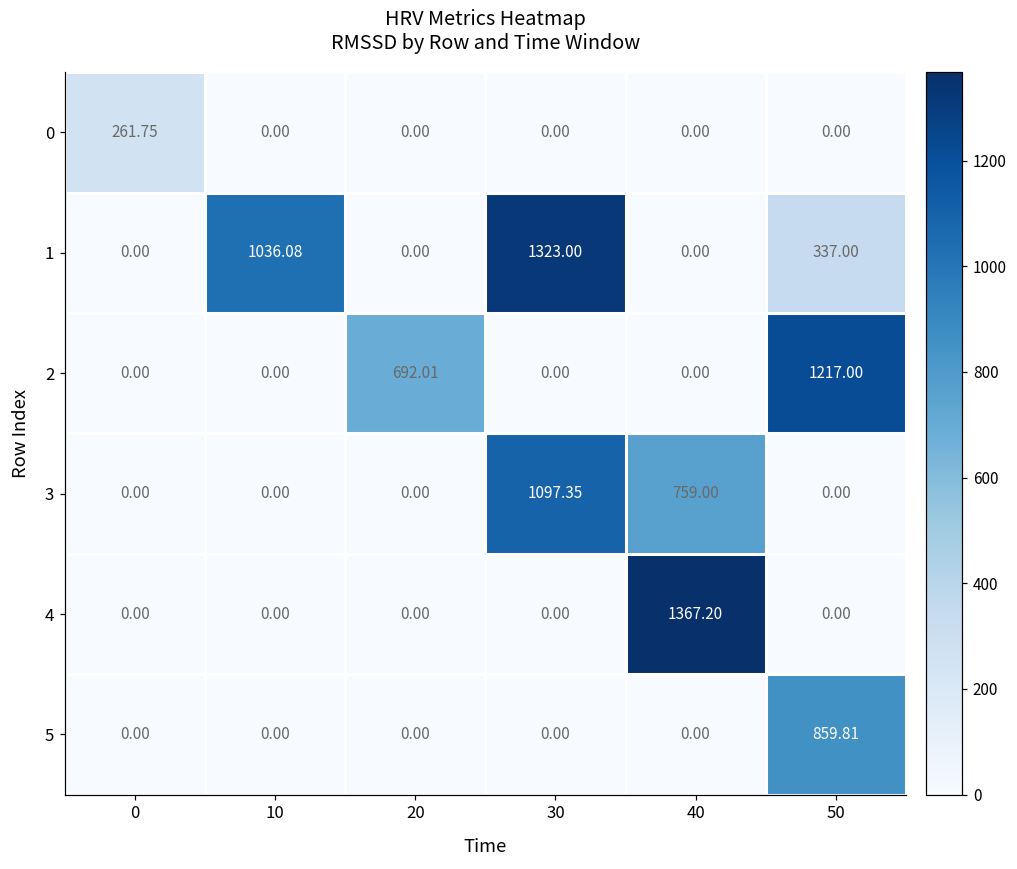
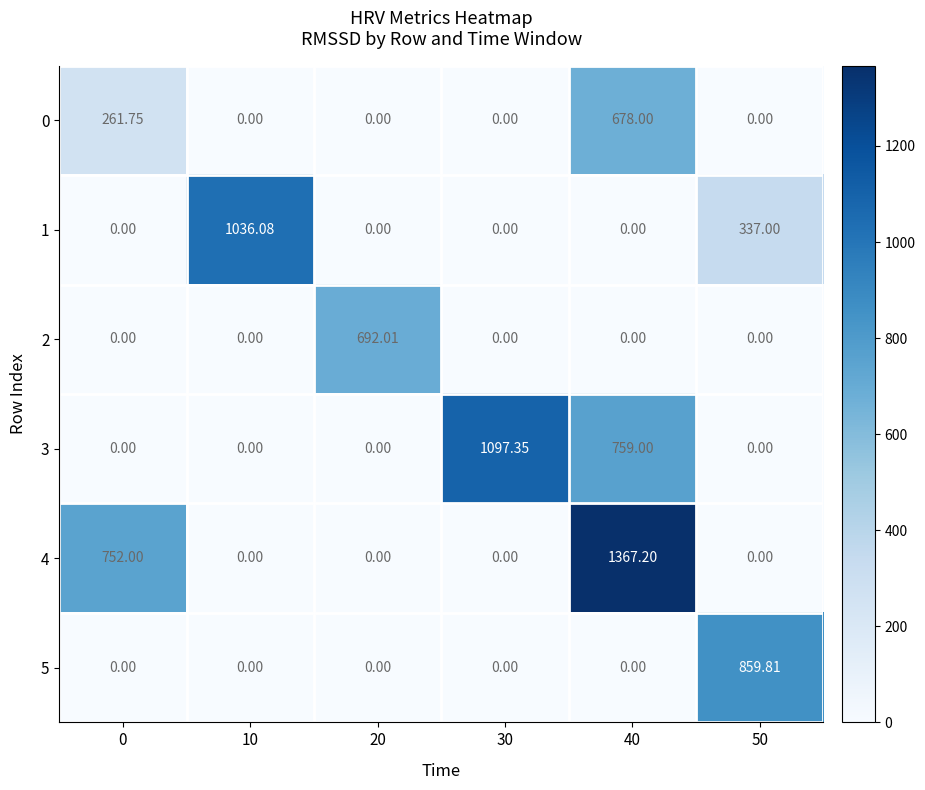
  {
    "0": {
      "0": 261.75,
      "10": 0.00,
      "20": 0.00,
      "30": 0.00,
-     "40": 0.00,
+     "40": 678.00,
      "50": 0.00
    },
    "1": {
      "0": 0.00,
      "10": 1036.08,
      "20": 0.00,
-     "30": 1323.00,
+     "30": 0.00,
      "40": 0.00,
      "50": 337.00
    },
    "2": {
      "0": 0.00,
      "10": 0.00,
      "20": 692.01,
      "30": 0.00,
      "40": 0.00,
-     "50": 1217.00
+     "50": 0.00
    },
    "3": {
      "0": 0.00,
      "10": 0.00,
      "20": 0.00,
      "30": 1097.35,
      "40": 759.00,
      "50": 0.00
    },
    "4": {
-     "0": 0.00,
+     "0": 752.00,
      "10": 0.00,
      "20": 0.00,
      "30": 0.00,
      "40": 1367.20,
      "50": 0.00
    },
    "5": {
      "0": 0.00,
      "10": 0.00,
      "20": 0.00,
      "30": 0.00,
      "40": 0.00,
      "50": 859.81
    }
  }
